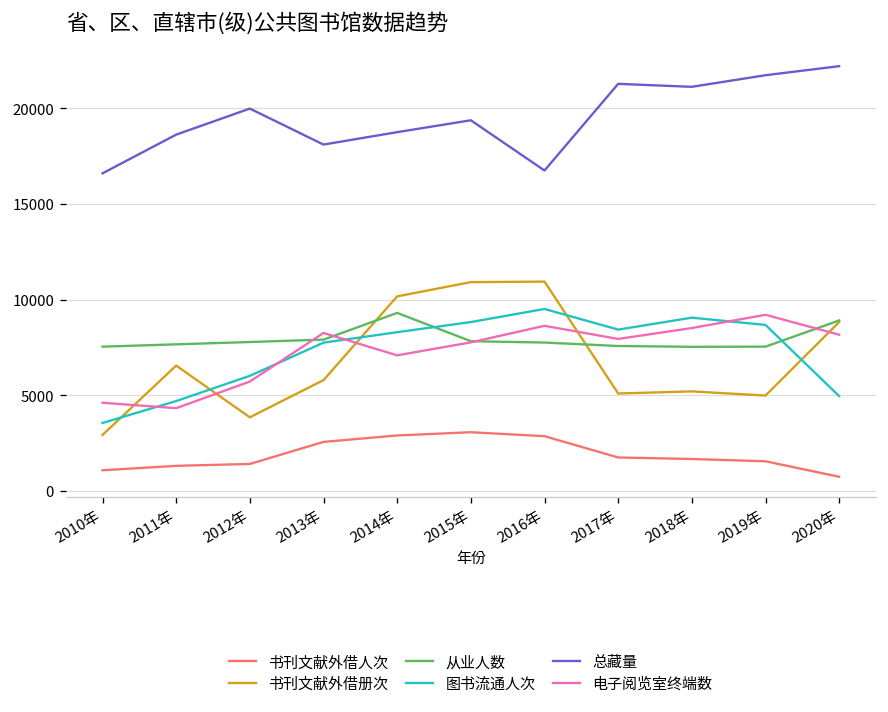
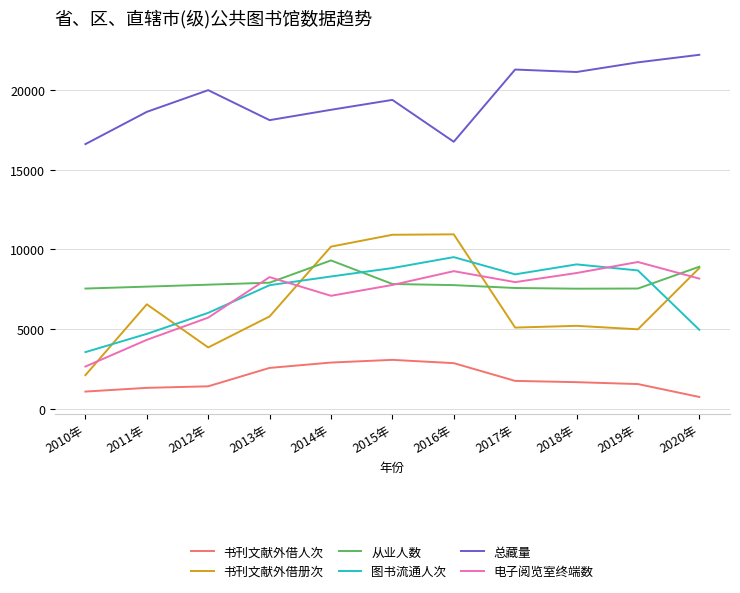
  {
    "书刊文献外借人次": {
      "2010年": 1100,
      "2011年": 1300,
      "2012年": 1400,
      "2013年": 2600,
      "2014年": 2900,
      "2015年": 3100,
      "2016年": 2900,
      "2017年": 1800,
      "2018年": 1700,
      "2019年": 1600,
      "2020年": 700
    },
    "书刊文献外借册次": {
-     "2010年": 2900,
+     "2010年": 2100,
      "2011年": 6600,
      "2012年": 3900,
      "2013年": 5800,
      "2014年": 10200,
      "2015年": 10900,
      "2016年": 10900,
      "2017年": 5100,
      "2018年": 5200,
      "2019年": 5000
    },
    "从业人数": {
      "2010年": 7500,
      "2011年": 7700,
      "2012年": 7800,
      "2014年": 9300,
      "2016年": 7800,
      "2017年": 7600,
      "2018年": 7500,
      "2019年": 7500
    },
    "图书流通人次": {
      "2010年": 3600,
      "2011年": 4700,
      "2012年": 6000,
      "2014年": 8300,
      "2015年": 8800,
      "2016年": 9500,
      "2017年": 8400,
      "2018年": 9100,
      "2019年": 8700,
      "2020年": 5000
    },
    "总藏量": {
      "2010年": 16600,
      "2011年": 18600,
      "2012年": 20000,
      "2013年": 18100,
      "2014年": 18800,
      "2015年": 19400,
      "2016年": 16700,
      "2017年": 21300,
      "2018年": 21100,
      "2019年": 21700,
      "2020年": 22200
    },
    "电子阅览室终端数": {
-     "2010年": 4600,
+     "2010年": 2700,
      "2011年": 4300,
      "2012年": 5700,
      "2013年": 8300,
      "2014年": 7100,
      "2016年": 8600,
      "2017年": 7900,
      "2018年": 8500,
      "2019年": 9200,
      "2020年": 8200
    }
  }
